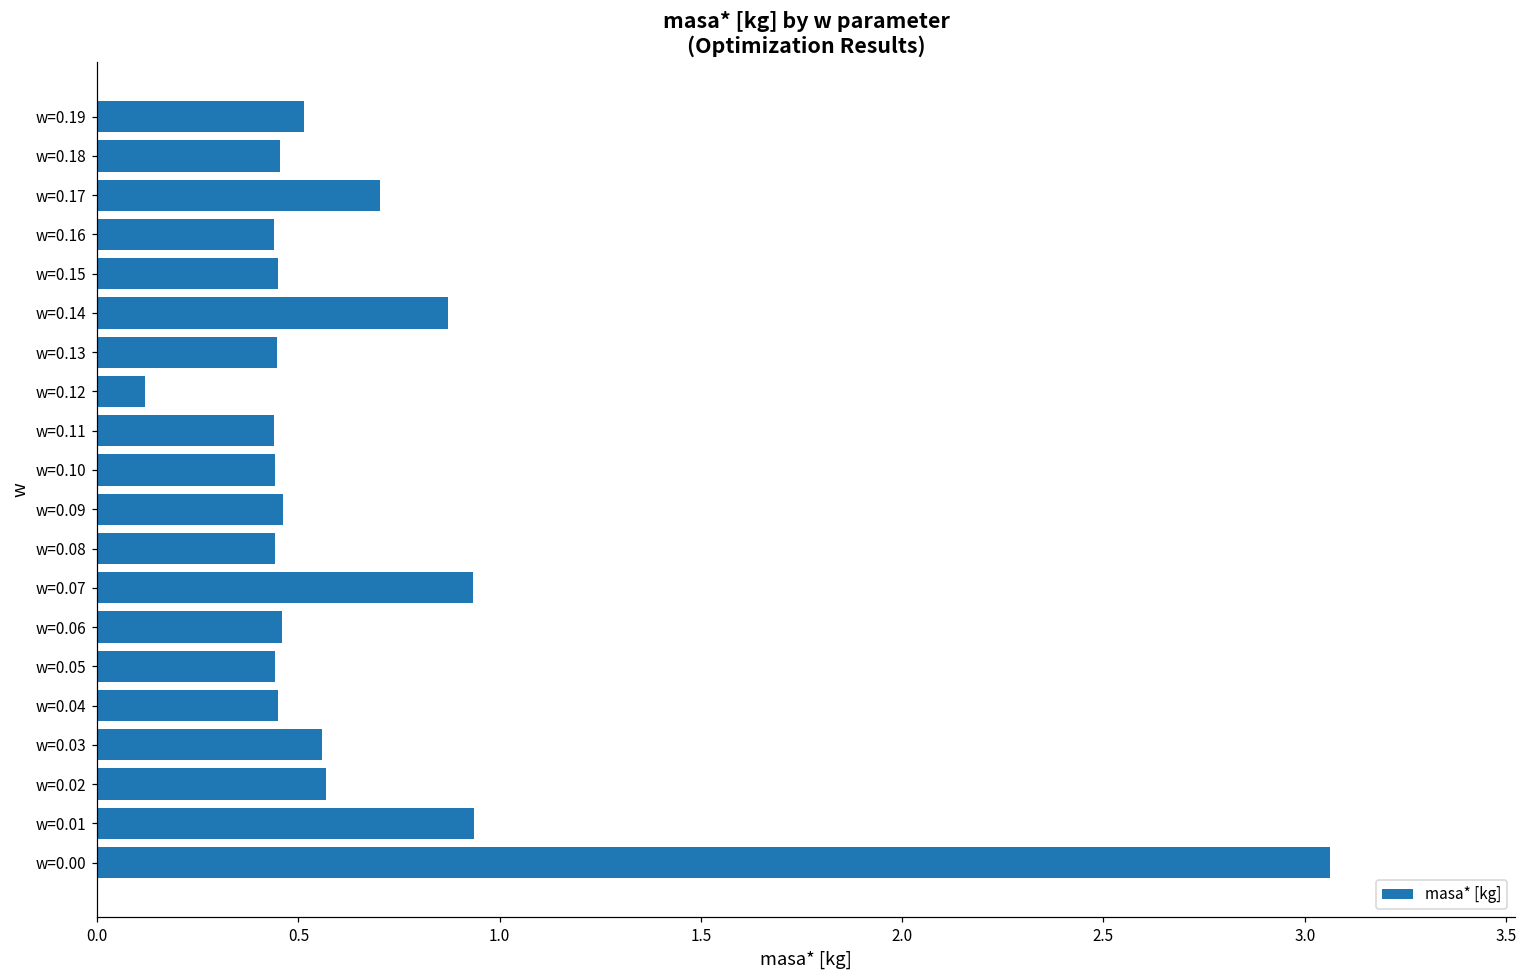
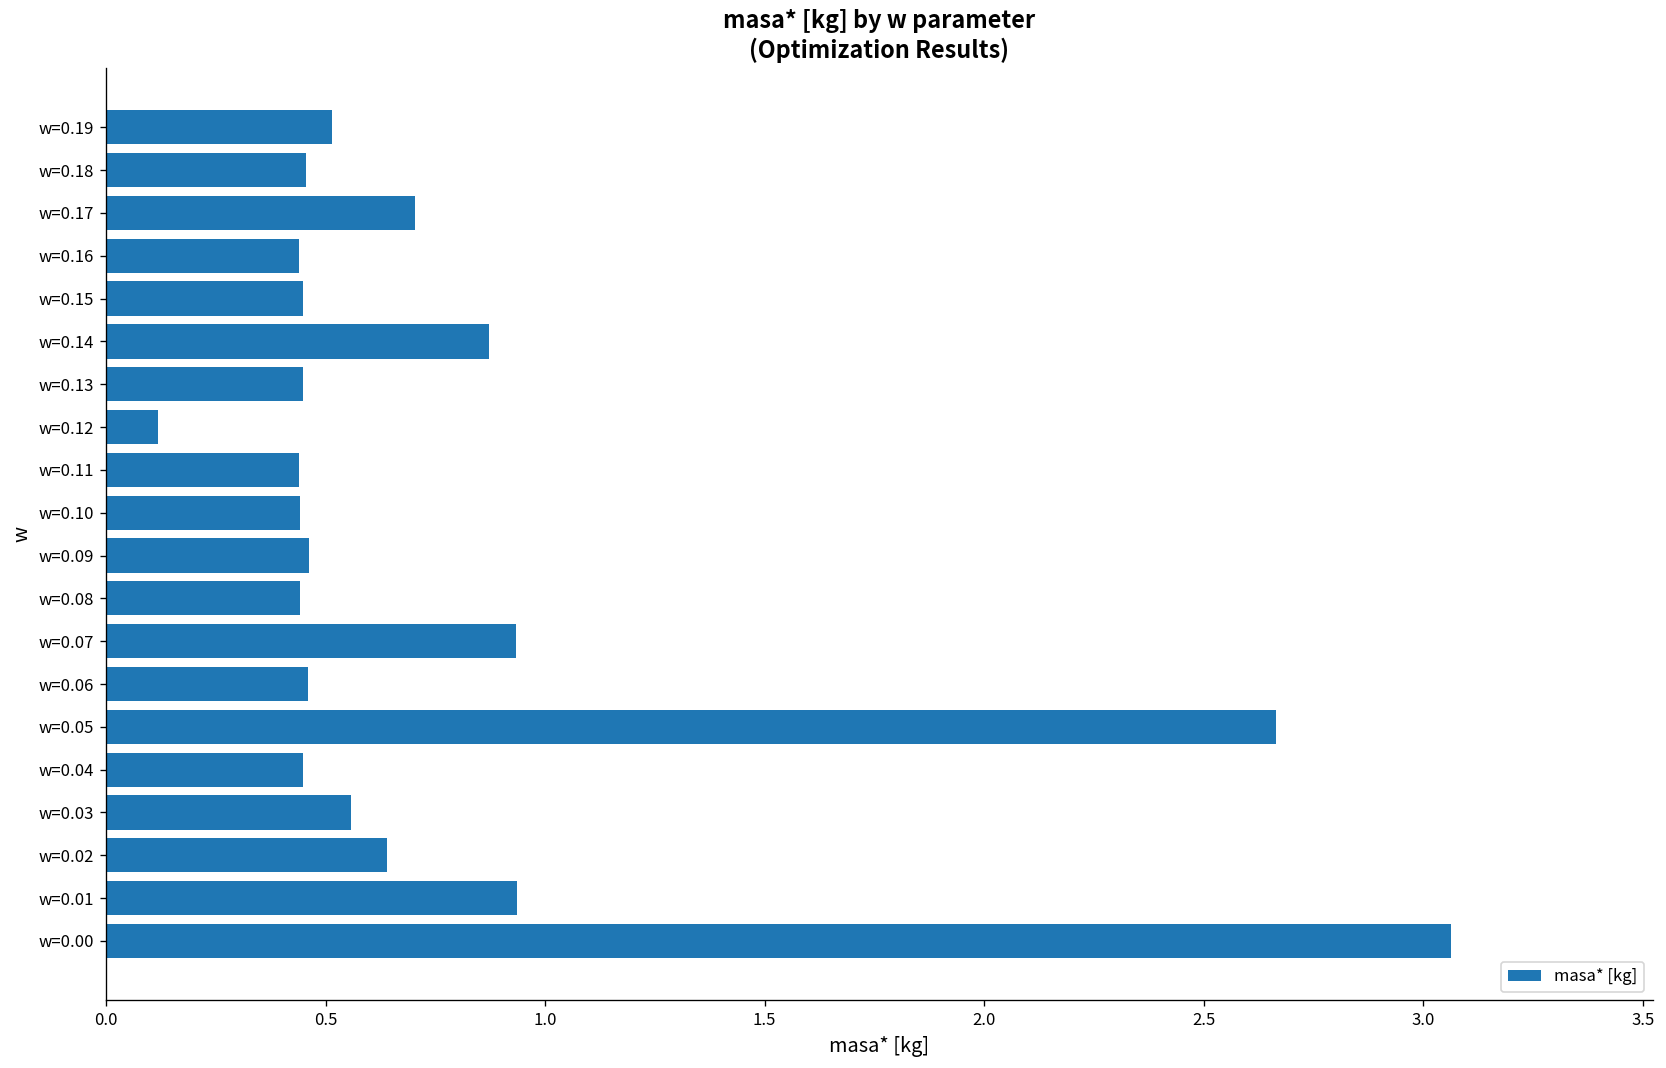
  {
    "w=0.19": 0.52,
    "w=0.18": 0.45,
    "w=0.17": 0.70,
    "w=0.16": 0.44,
    "w=0.15": 0.45,
    "w=0.14": 0.87,
    "w=0.13": 0.45,
    "w=0.12": 0.12,
    "w=0.11": 0.44,
    "w=0.10": 0.44,
    "w=0.09": 0.46,
    "w=0.08": 0.44,
    "w=0.07": 0.93,
    "w=0.06": 0.46,
-   "w=0.05": 0.44,
+   "w=0.05": 2.67,
    "w=0.04": 0.45,
    "w=0.03": 0.56,
-   "w=0.02": 0.57,
+   "w=0.02": 0.64,
    "w=0.01": 0.94,
    "w=0.00": 3.06
  }
